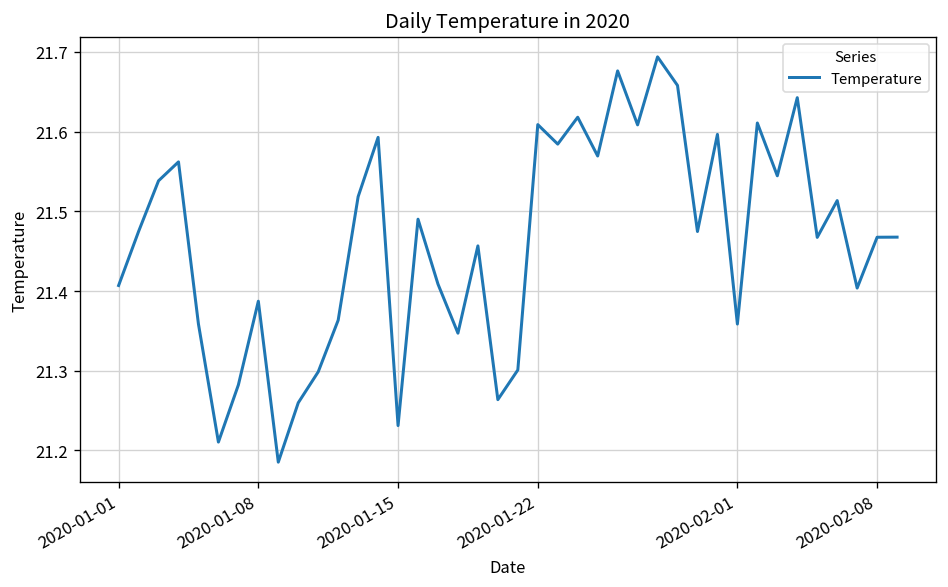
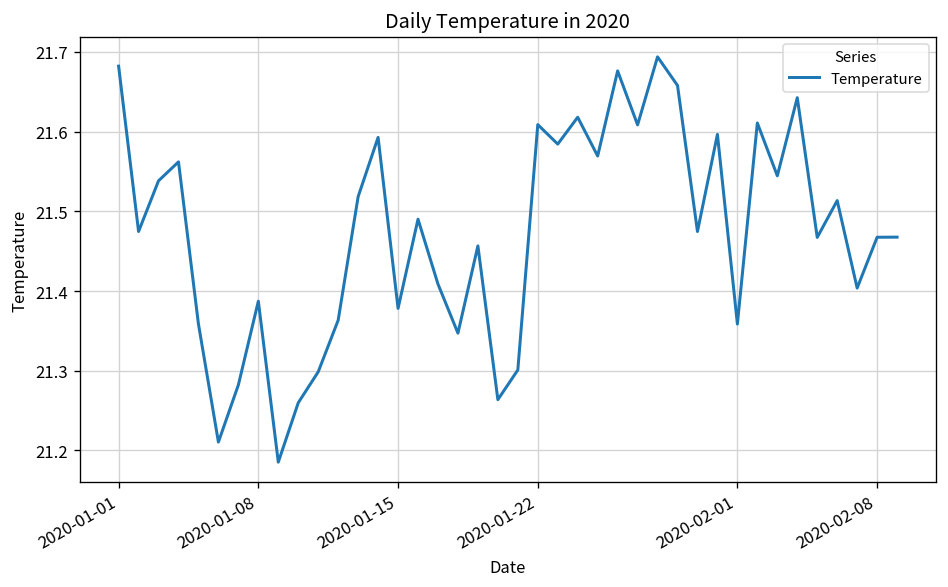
  {
-   "2020-01-01": 21.41,
+   "2020-01-01": 21.68,
    "2020-01-08": 21.39,
-   "2020-01-15": 21.23,
+   "2020-01-15": 21.38,
    "2020-01-22": 21.61,
    "2020-02-01": 21.36,
    "2020-02-08": 21.47
  }
